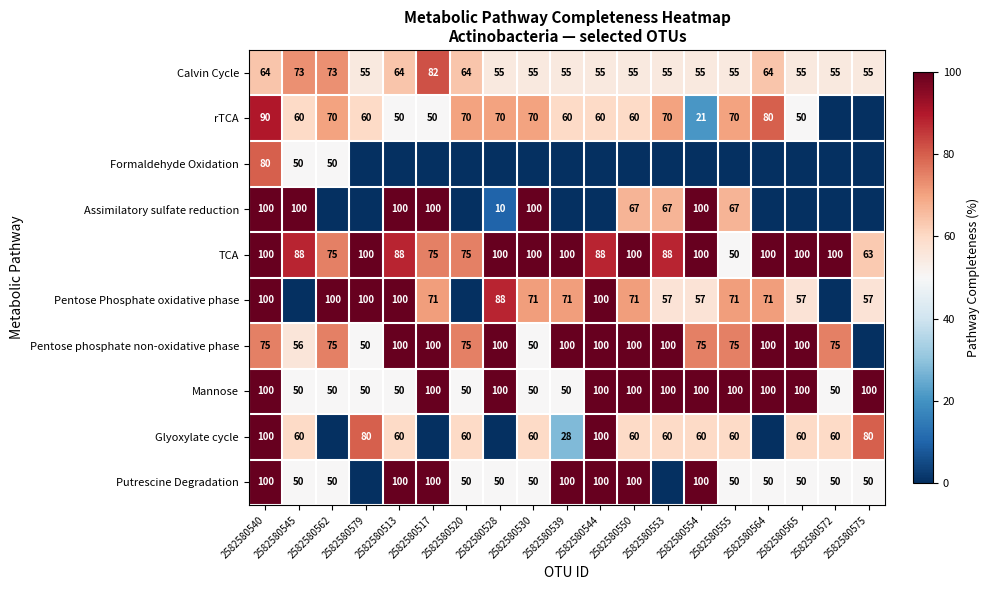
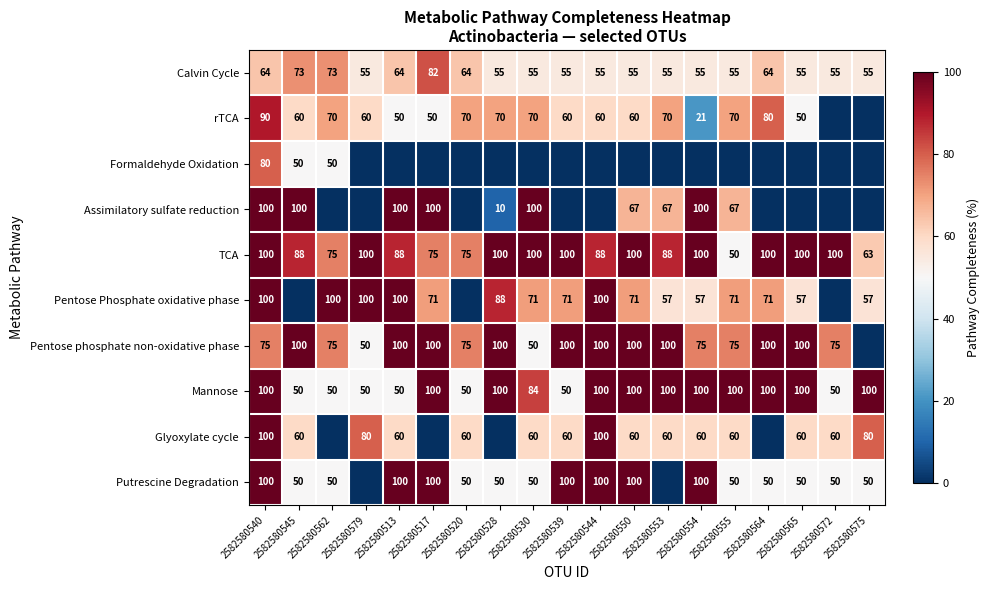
  {
    "Calvin Cycle": {
      "2582580540": 64,
      "2582580545": 73,
      "2582580562": 73,
      "2582580579": 55,
      "2582580513": 64,
      "2582580517": 82,
      "2582580520": 64,
      "2582580528": 55,
      "2582580530": 55,
      "2582580539": 55,
      "2582580544": 55,
      "2582580550": 55,
      "2582580553": 55,
      "2582580554": 55,
      "2582580555": 55,
      "2582580564": 64,
      "2582580565": 55,
      "2582580572": 55,
      "2582580575": 55
    },
    "rTCA": {
      "2582580540": 90,
      "2582580545": 60,
      "2582580562": 70,
      "2582580579": 60,
      "2582580513": 50,
      "2582580517": 50,
      "2582580520": 70,
      "2582580528": 70,
      "2582580530": 70,
      "2582580539": 60,
      "2582580544": 60,
      "2582580550": 60,
      "2582580553": 70,
      "2582580554": 21,
      "2582580555": 70,
      "2582580564": 80,
      "2582580565": 50
    },
    "Formaldehyde Oxidation": {
      "2582580540": 80,
      "2582580545": 50,
      "2582580562": 50
    },
    "Assimilatory sulfate reduction": {
      "2582580540": 100,
      "2582580545": 100,
      "2582580513": 100,
      "2582580517": 100,
      "2582580528": 10,
      "2582580530": 100,
      "2582580550": 67,
      "2582580553": 67,
      "2582580554": 100,
      "2582580555": 67
    },
    "TCA": {
      "2582580540": 100,
      "2582580545": 88,
      "2582580562": 75,
      "2582580579": 100,
      "2582580513": 88,
      "2582580517": 75,
      "2582580520": 75,
      "2582580528": 100,
      "2582580530": 100,
      "2582580539": 100,
      "2582580544": 88,
      "2582580550": 100,
      "2582580553": 88,
      "2582580554": 100,
      "2582580555": 50,
      "2582580564": 100,
      "2582580565": 100,
      "2582580572": 100,
      "2582580575": 63
    },
    "Pentose Phosphate oxidative phase": {
      "2582580540": 100,
      "2582580562": 100,
      "2582580579": 100,
      "2582580513": 100,
      "2582580517": 71,
      "2582580528": 88,
      "2582580530": 71,
      "2582580539": 71,
      "2582580544": 100,
      "2582580550": 71,
      "2582580553": 57,
      "2582580554": 57,
      "2582580555": 71,
      "2582580564": 71,
      "2582580565": 57,
      "2582580575": 57
    },
    "Pentose phosphate non-oxidative phase": {
      "2582580540": 75,
-     "2582580545": 56,
+     "2582580545": 100,
      "2582580562": 75,
      "2582580579": 50,
      "2582580513": 100,
      "2582580517": 100,
      "2582580520": 75,
      "2582580528": 100,
      "2582580530": 50,
      "2582580539": 100,
      "2582580544": 100,
      "2582580550": 100,
      "2582580553": 100,
      "2582580554": 75,
      "2582580555": 75,
      "2582580564": 100,
      "2582580565": 100,
      "2582580572": 75
    },
    "Mannose": {
      "2582580540": 100,
      "2582580545": 50,
      "2582580562": 50,
      "2582580579": 50,
      "2582580513": 50,
      "2582580517": 100,
      "2582580520": 50,
      "2582580528": 100,
-     "2582580530": 50,
+     "2582580530": 84,
      "2582580539": 50,
      "2582580544": 100,
      "2582580550": 100,
      "2582580553": 100,
      "2582580554": 100,
      "2582580555": 100,
      "2582580564": 100,
      "2582580565": 100,
      "2582580572": 50,
      "2582580575": 100
    },
    "Glyoxylate cycle": {
      "2582580540": 100,
      "2582580545": 60,
      "2582580579": 80,
      "2582580513": 60,
      "2582580520": 60,
      "2582580530": 60,
-     "2582580539": 28,
+     "2582580539": 60,
      "2582580544": 100,
      "2582580550": 60,
      "2582580553": 60,
      "2582580554": 60,
      "2582580555": 60,
      "2582580565": 60,
      "2582580572": 60,
      "2582580575": 80
    },
    "Putrescine Degradation": {
      "2582580540": 100,
      "2582580545": 50,
      "2582580562": 50,
      "2582580513": 100,
      "2582580517": 100,
      "2582580520": 50,
      "2582580528": 50,
      "2582580530": 50,
      "2582580539": 100,
      "2582580544": 100,
      "2582580550": 100,
      "2582580554": 100,
      "2582580555": 50,
      "2582580564": 50,
      "2582580565": 50,
      "2582580572": 50,
      "2582580575": 50
    }
  }
